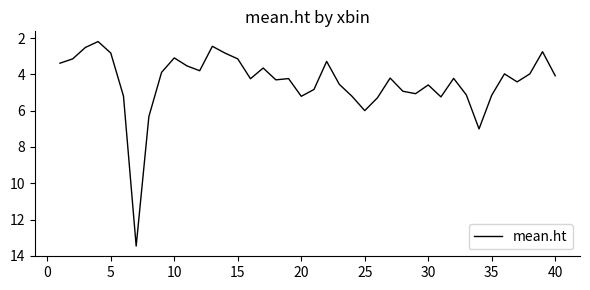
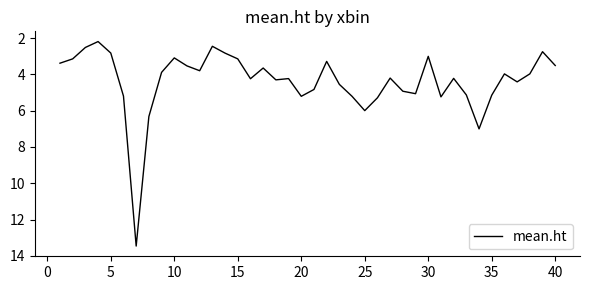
  {
    "5": 2.8,
    "10": 3.1,
    "15": 3.1,
    "20": 5.2,
    "25": 6.0,
-   "30": 4.6,
+   "30": 3.0,
    "35": 5.1,
-   "40": 4.1
+   "40": 3.5
  }
